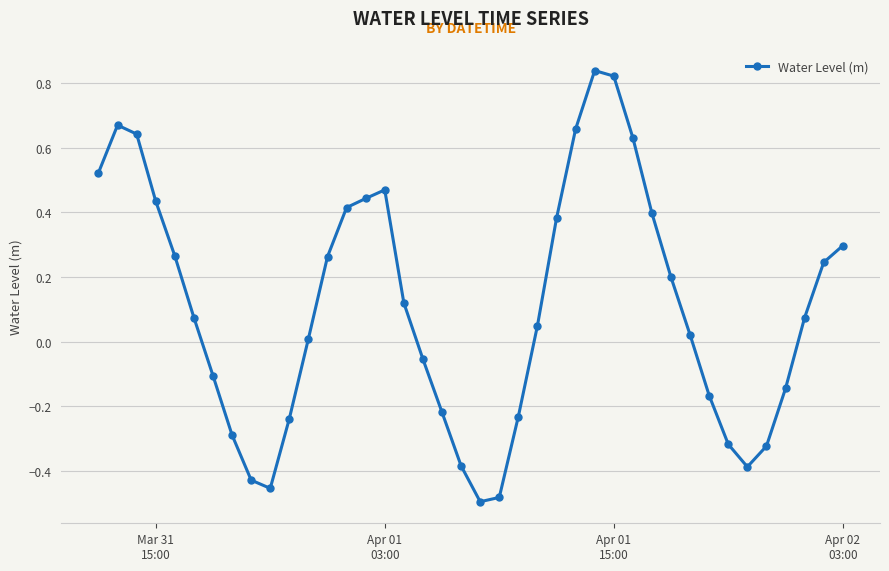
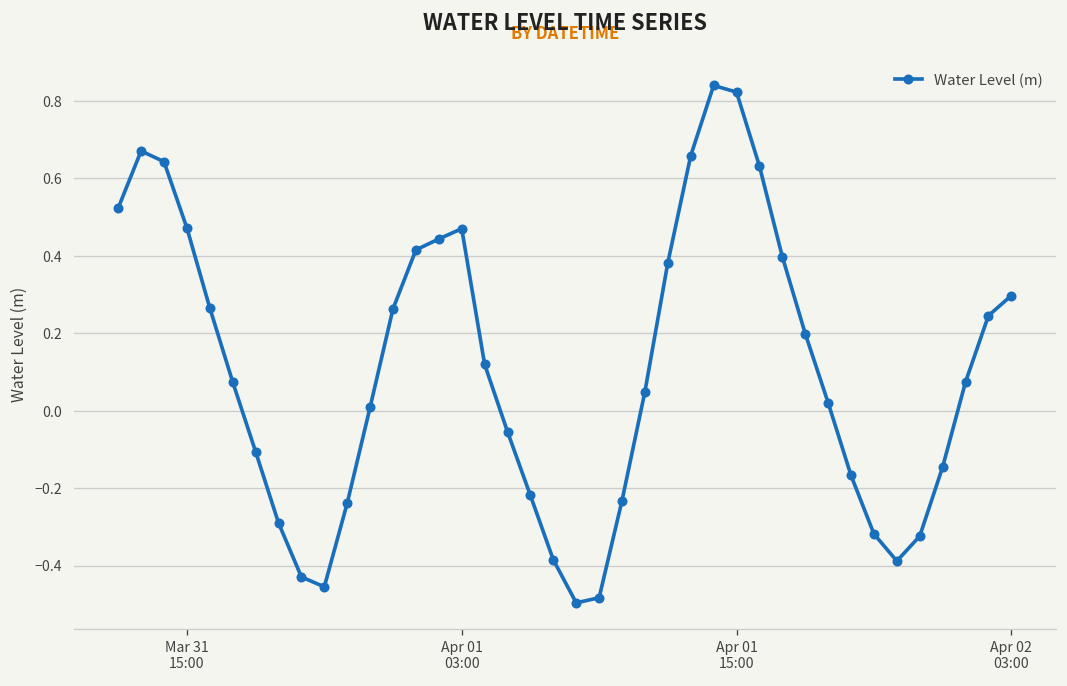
  {
-   "Mar 31 15:00": 0.44,
+   "Mar 31 15:00": 0.47,
    "Apr 01 03:00": 0.47,
    "Apr 01 15:00": 0.82,
    "Apr 02 03:00": 0.30
  }
